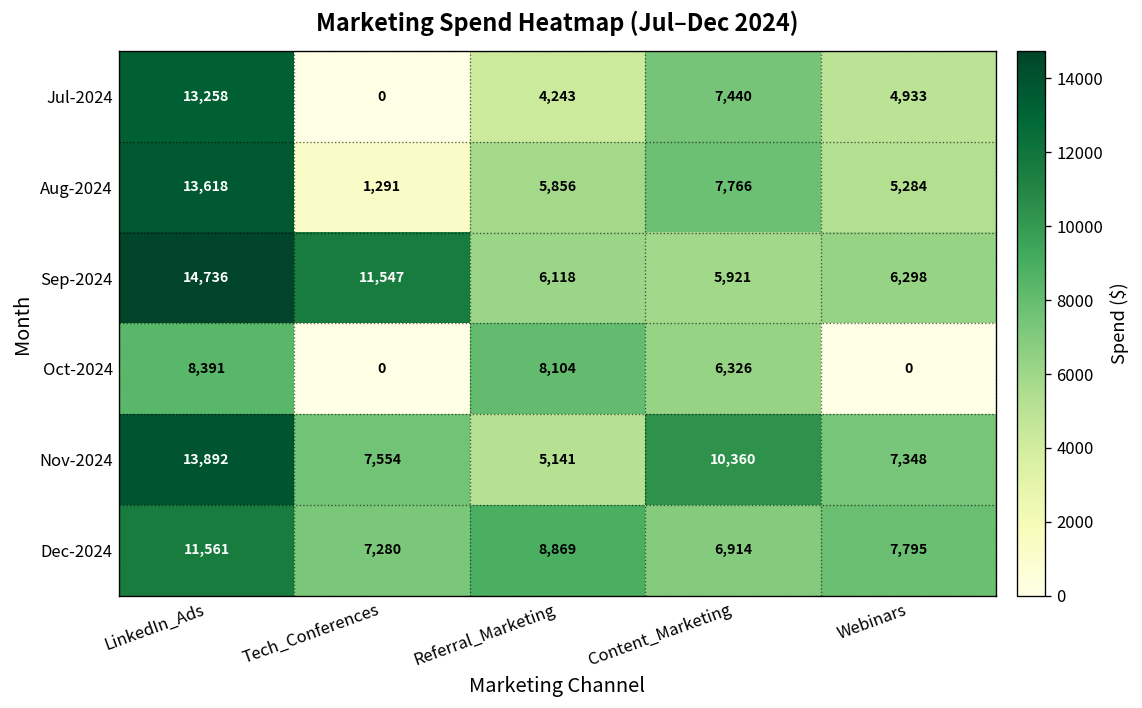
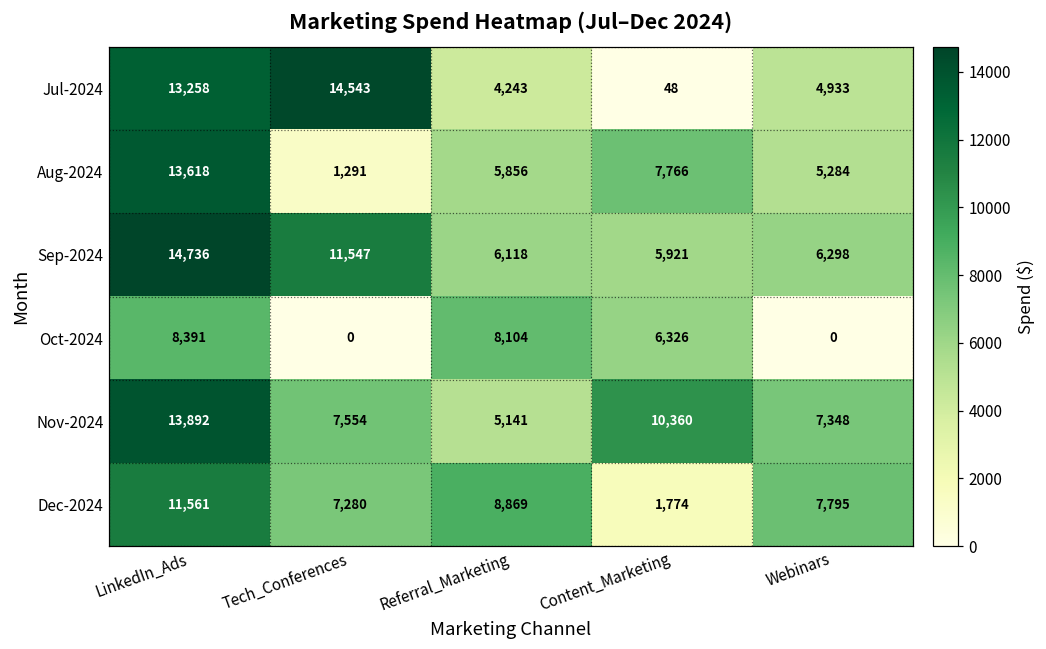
  {
    "Jul-2024": {
      "LinkedIn_Ads": "13,258",
-     "Tech_Conferences": "0",
+     "Tech_Conferences": "14,543",
      "Referral_Marketing": "4,243",
-     "Content_Marketing": "7,440",
+     "Content_Marketing": "48",
      "Webinars": "4,933"
    },
    "Aug-2024": {
      "LinkedIn_Ads": "13,618",
      "Tech_Conferences": "1,291",
      "Referral_Marketing": "5,856",
      "Content_Marketing": "7,766",
      "Webinars": "5,284"
    },
    "Sep-2024": {
      "LinkedIn_Ads": "14,736",
      "Tech_Conferences": "11,547",
      "Referral_Marketing": "6,118",
      "Content_Marketing": "5,921",
      "Webinars": "6,298"
    },
    "Oct-2024": {
      "LinkedIn_Ads": "8,391",
      "Tech_Conferences": "0",
      "Referral_Marketing": "8,104",
      "Content_Marketing": "6,326",
      "Webinars": "0"
    },
    "Nov-2024": {
      "LinkedIn_Ads": "13,892",
      "Tech_Conferences": "7,554",
      "Referral_Marketing": "5,141",
      "Content_Marketing": "10,360",
      "Webinars": "7,348"
    },
    "Dec-2024": {
      "LinkedIn_Ads": "11,561",
      "Tech_Conferences": "7,280",
      "Referral_Marketing": "8,869",
-     "Content_Marketing": "6,914",
+     "Content_Marketing": "1,774",
      "Webinars": "7,795"
    }
  }
